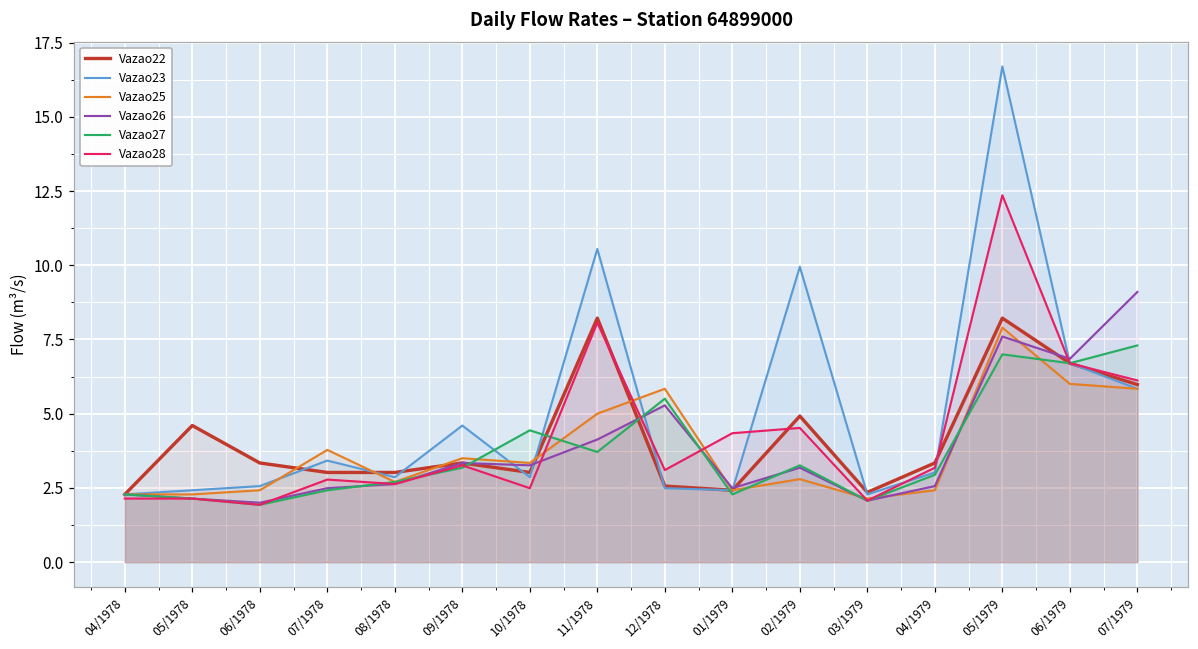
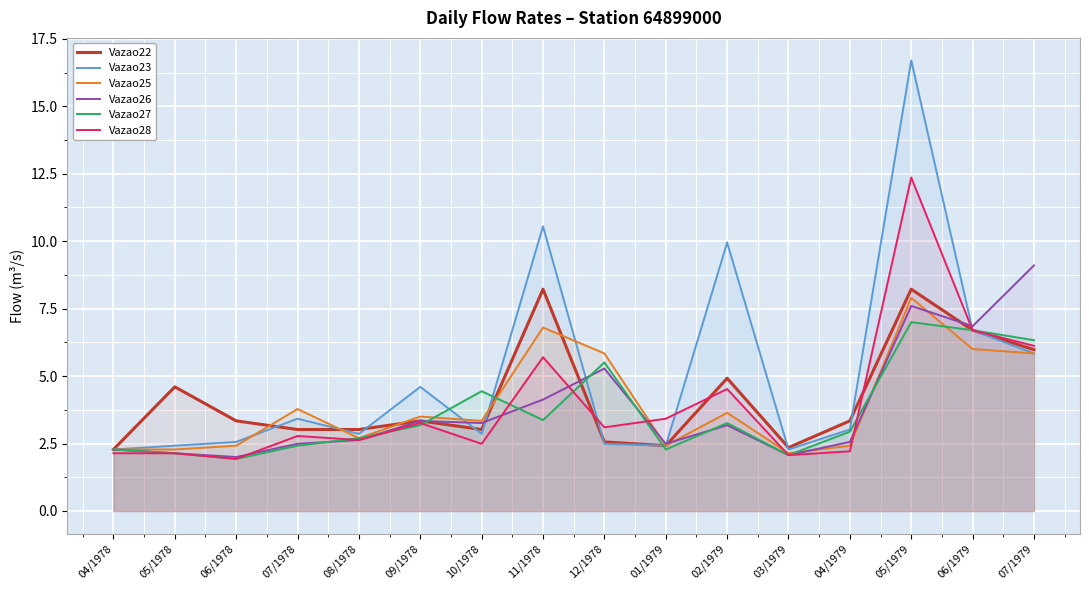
  {
    "Vazao22": {
      "05/1978": 4.6,
      "06/1978": 3.3,
      "07/1978": 3.0,
      "08/1978": 3.0,
      "10/1978": 3.0,
      "11/1978": 8.2,
      "02/1979": 4.9,
      "04/1979": 3.3,
      "05/1979": 8.2,
      "07/1979": 6.0
    },
    "Vazao23": {
      "05/1978": 2.4,
      "06/1978": 2.6,
      "07/1978": 3.4,
      "08/1978": 2.9,
      "09/1978": 4.6,
      "10/1978": 2.9,
      "11/1978": 10.6,
      "02/1979": 9.9,
      "05/1979": 16.7
    },
    "Vazao25": {
      "05/1978": 2.3,
      "06/1978": 2.4,
      "07/1978": 3.8,
      "09/1978": 3.5,
-     "11/1978": 5.0,
+     "11/1978": 6.8,
      "12/1978": 5.8,
-     "02/1979": 2.8,
+     "02/1979": 3.6,
      "04/1979": 2.4,
      "05/1979": 7.9,
      "06/1979": 6.0
    },
    "Vazao26": {
      "11/1978": 4.1,
      "12/1978": 5.3,
      "04/1979": 2.6,
      "05/1979": 7.6,
      "06/1979": 6.8,
      "07/1979": 9.1
    },
    "Vazao27": {
      "10/1978": 4.4,
-     "11/1978": 3.7,
+     "11/1978": 3.4,
      "12/1978": 5.5,
      "01/1979": 2.3,
      "05/1979": 7.0,
-     "07/1979": 7.3
+     "07/1979": 6.3
    },
    "Vazao28": {
      "04/1978": 2.1,
      "07/1978": 2.8,
      "10/1978": 2.5,
-     "11/1978": 8.1,
+     "11/1978": 5.7,
      "12/1978": 3.1,
-     "01/1979": 4.3,
+     "01/1979": 3.4,
      "02/1979": 4.5,
-     "04/1979": 3.2,
+     "04/1979": 2.2,
      "05/1979": 12.4,
      "07/1979": 6.1
    }
  }
